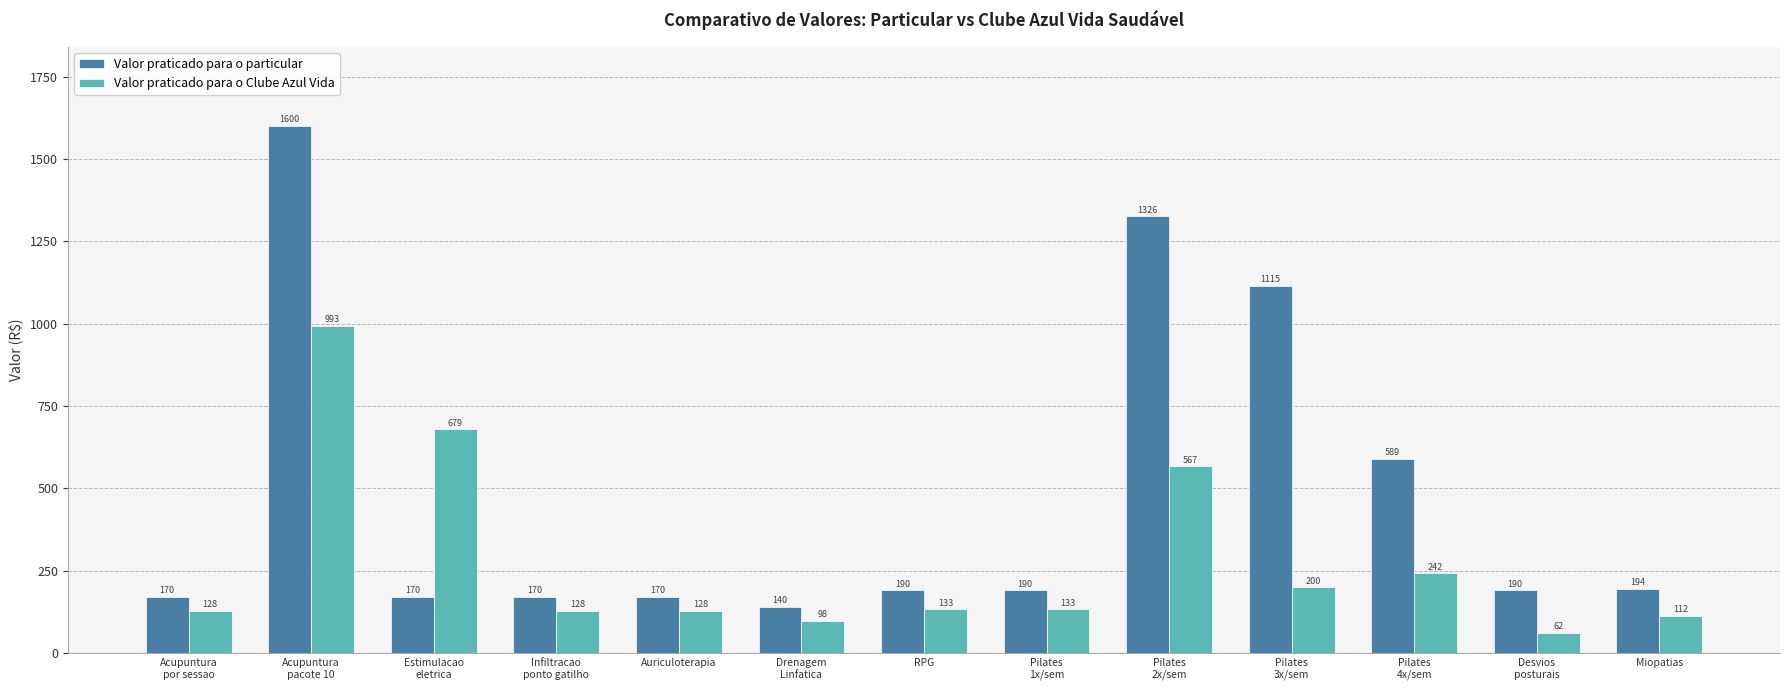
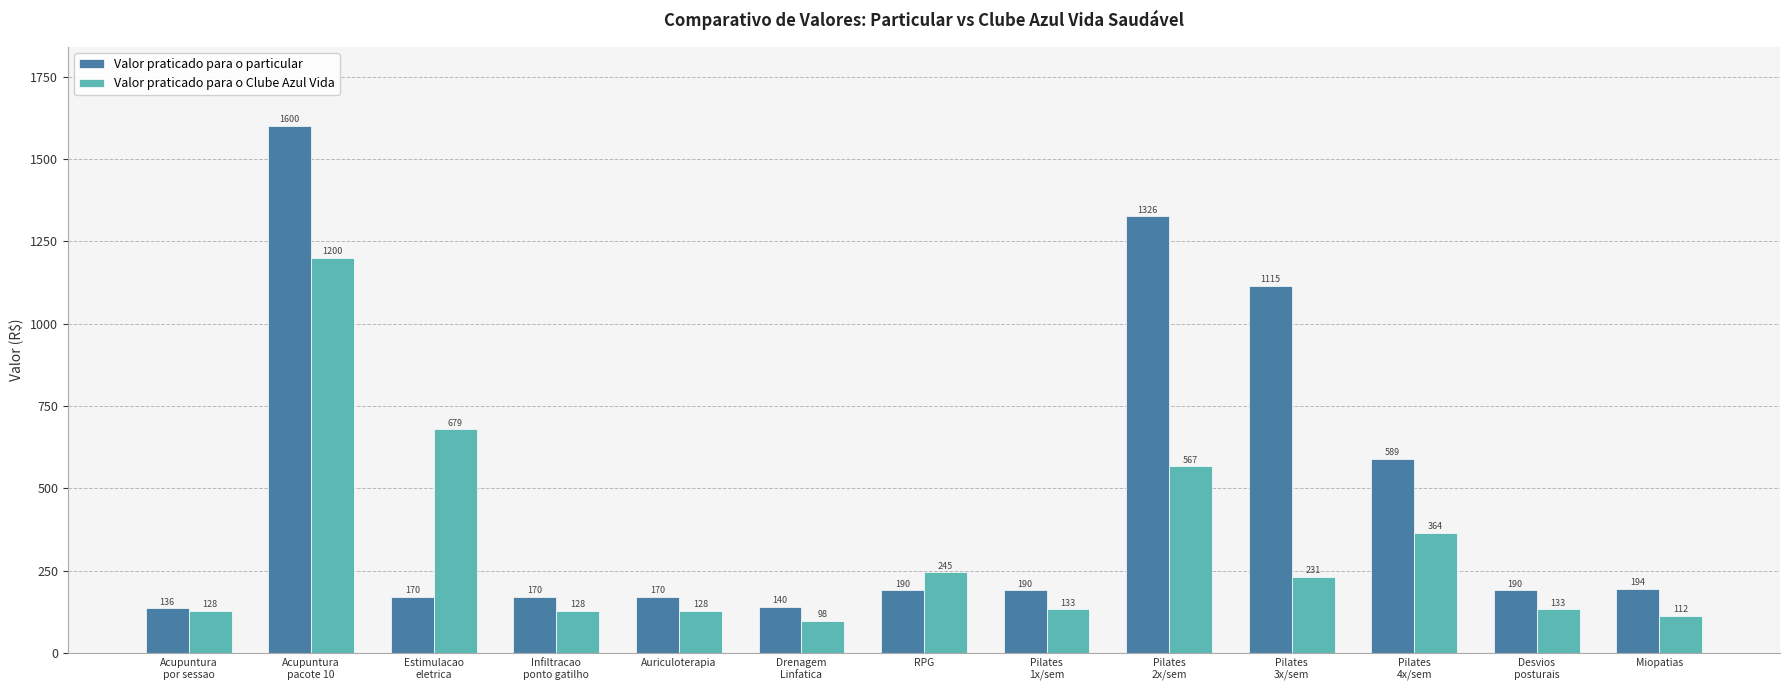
  {
    "Valor praticado para o particular": {
-     "Acupuntura por sessao": 170,
+     "Acupuntura por sessao": 136,
      "Acupuntura pacote 10": 1600,
      "Estimulacao eletrica": 170,
      "Infiltracao ponto gatilho": 170,
      "Auriculoterapia": 170,
      "Drenagem Linfatica": 140,
      "RPG": 190,
      "Pilates 1x/sem": 190,
      "Pilates 2x/sem": 1326,
      "Pilates 3x/sem": 1115,
      "Pilates 4x/sem": 589,
      "Desvios posturais": 190,
      "Miopatias": 194
    },
    "Valor praticado para o Clube Azul Vida": {
      "Acupuntura por sessao": 128,
-     "Acupuntura pacote 10": 993,
+     "Acupuntura pacote 10": 1200,
      "Estimulacao eletrica": 679,
      "Infiltracao ponto gatilho": 128,
      "Auriculoterapia": 128,
      "Drenagem Linfatica": 98,
-     "RPG": 133,
+     "RPG": 245,
      "Pilates 1x/sem": 133,
      "Pilates 2x/sem": 567,
-     "Pilates 3x/sem": 200,
-     "Pilates 4x/sem": 242,
-     "Desvios posturais": 62,
+     "Pilates 3x/sem": 231,
+     "Pilates 4x/sem": 364,
+     "Desvios posturais": 133,
      "Miopatias": 112
    }
  }
